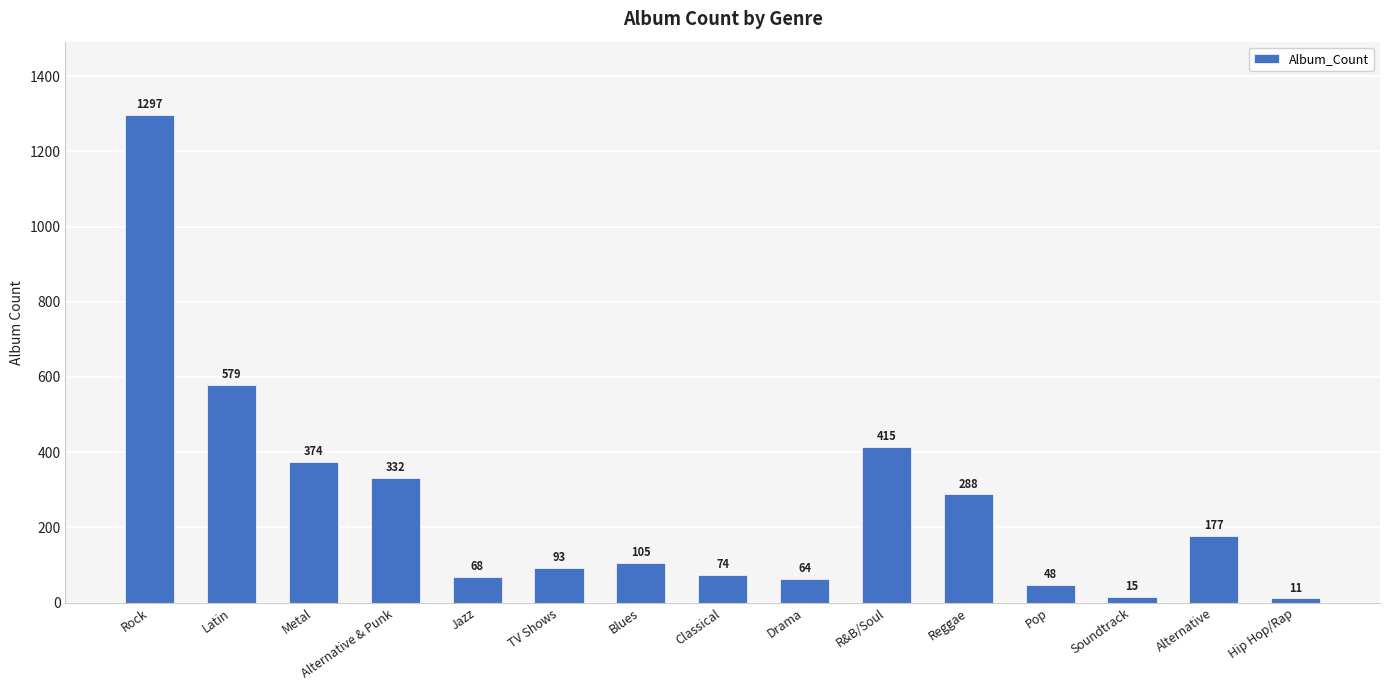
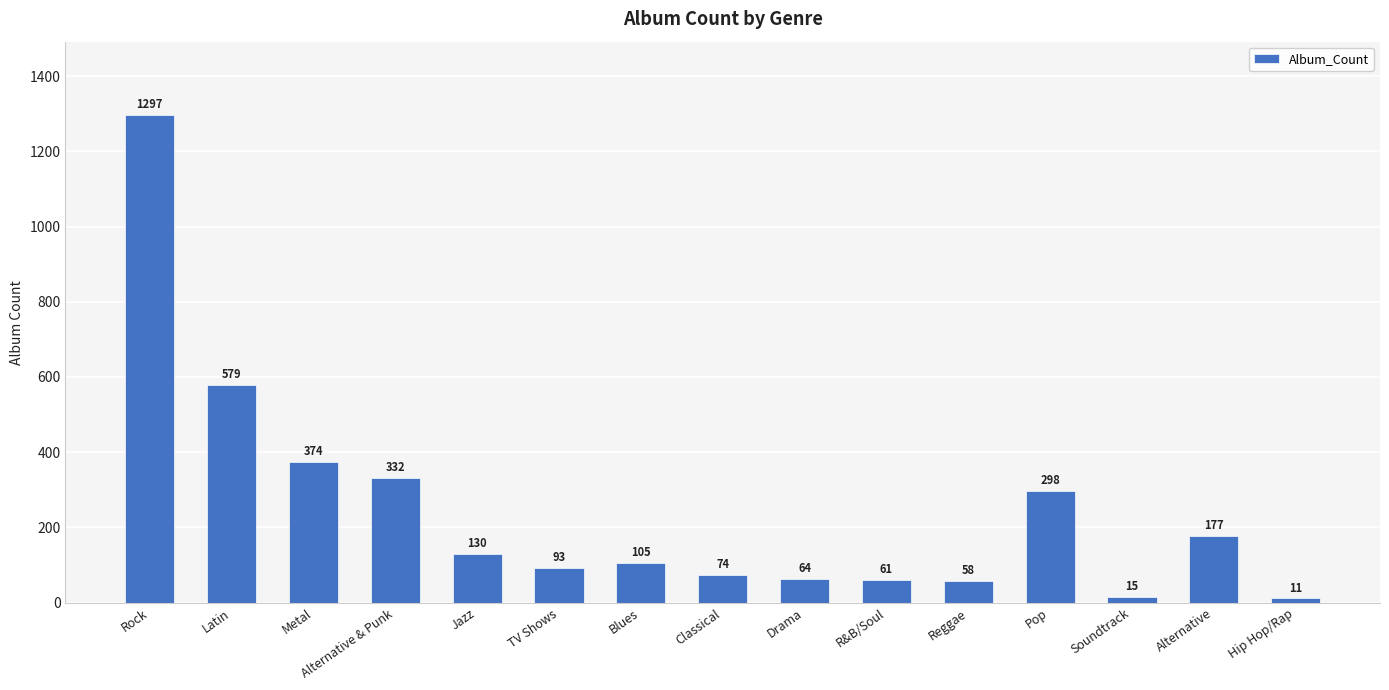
  {
    "Rock": 1297,
    "Latin": 579,
    "Metal": 374,
    "Alternative & Punk": 332,
-   "Jazz": 68,
+   "Jazz": 130,
    "TV Shows": 93,
    "Blues": 105,
    "Classical": 74,
    "Drama": 64,
-   "R&B/Soul": 415,
-   "Reggae": 288,
-   "Pop": 48,
+   "R&B/Soul": 61,
+   "Reggae": 58,
+   "Pop": 298,
    "Soundtrack": 15,
    "Alternative": 177,
    "Hip Hop/Rap": 11
  }
